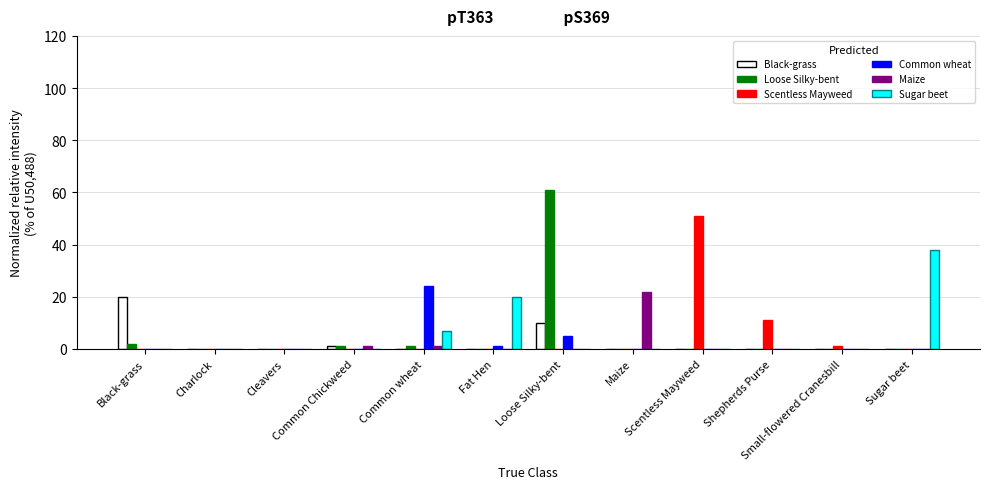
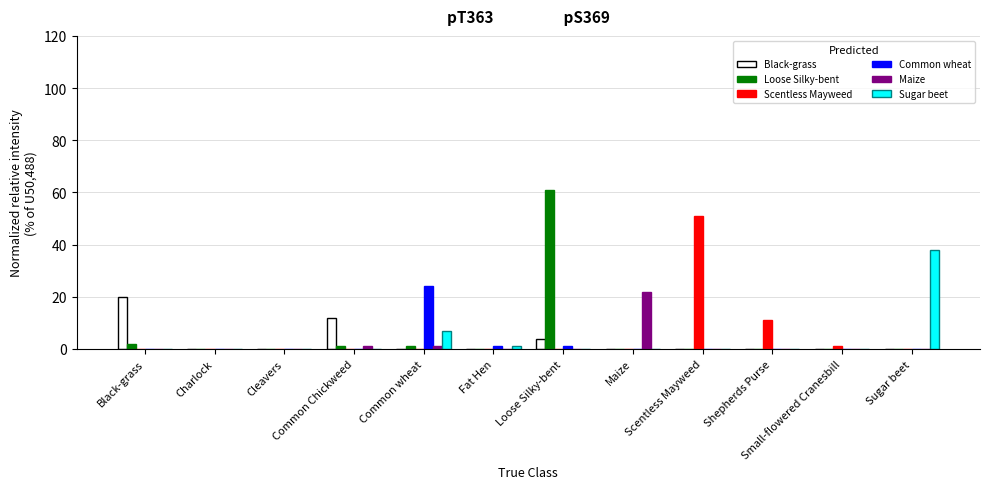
  {
    "Black-grass": {
      "Black-grass": 20,
      "Charlock": 0,
      "Cleavers": 0,
-     "Common Chickweed": 1,
+     "Common Chickweed": 12,
      "Common wheat": 0,
      "Fat Hen": 0,
-     "Loose Silky-bent": 10,
+     "Loose Silky-bent": 4,
      "Maize": 0,
      "Scentless Mayweed": 0,
      "Shepherds Purse": 0,
      "Small-flowered Cranesbill": 0,
      "Sugar beet": 0
    },
    "Loose Silky-bent": {
      "Black-grass": 2,
      "Charlock": 0,
      "Cleavers": 0,
      "Common Chickweed": 1,
      "Common wheat": 1,
      "Fat Hen": 0,
      "Loose Silky-bent": 61,
      "Maize": 0,
      "Scentless Mayweed": 0,
      "Shepherds Purse": 0,
      "Small-flowered Cranesbill": 0,
      "Sugar beet": 0
    },
    "Scentless Mayweed": {
      "Black-grass": 0,
      "Charlock": 0,
      "Cleavers": 0,
      "Common Chickweed": 0,
      "Common wheat": 0,
      "Fat Hen": 0,
      "Loose Silky-bent": 0,
      "Maize": 0,
      "Scentless Mayweed": 51,
      "Shepherds Purse": 11,
      "Small-flowered Cranesbill": 1,
      "Sugar beet": 0
    },
    "Common wheat": {
      "Black-grass": 0,
      "Charlock": 0,
      "Cleavers": 0,
      "Common Chickweed": 0,
      "Common wheat": 24,
      "Fat Hen": 1,
-     "Loose Silky-bent": 5,
+     "Loose Silky-bent": 1,
      "Maize": 0,
      "Scentless Mayweed": 0,
      "Shepherds Purse": 0,
      "Small-flowered Cranesbill": 0,
      "Sugar beet": 0
    },
    "Maize": {
      "Black-grass": 0,
      "Charlock": 0,
      "Cleavers": 0,
      "Common Chickweed": 1,
      "Common wheat": 1,
      "Fat Hen": 0,
      "Loose Silky-bent": 0,
      "Maize": 22,
      "Scentless Mayweed": 0,
      "Shepherds Purse": 0,
      "Small-flowered Cranesbill": 0,
      "Sugar beet": 0
    },
    "Sugar beet": {
      "Black-grass": 0,
      "Charlock": 0,
      "Cleavers": 0,
      "Common Chickweed": 0,
      "Common wheat": 7,
-     "Fat Hen": 20,
+     "Fat Hen": 1,
      "Loose Silky-bent": 0,
      "Maize": 0,
      "Scentless Mayweed": 0,
      "Shepherds Purse": 0,
      "Small-flowered Cranesbill": 0,
      "Sugar beet": 38
    }
  }
